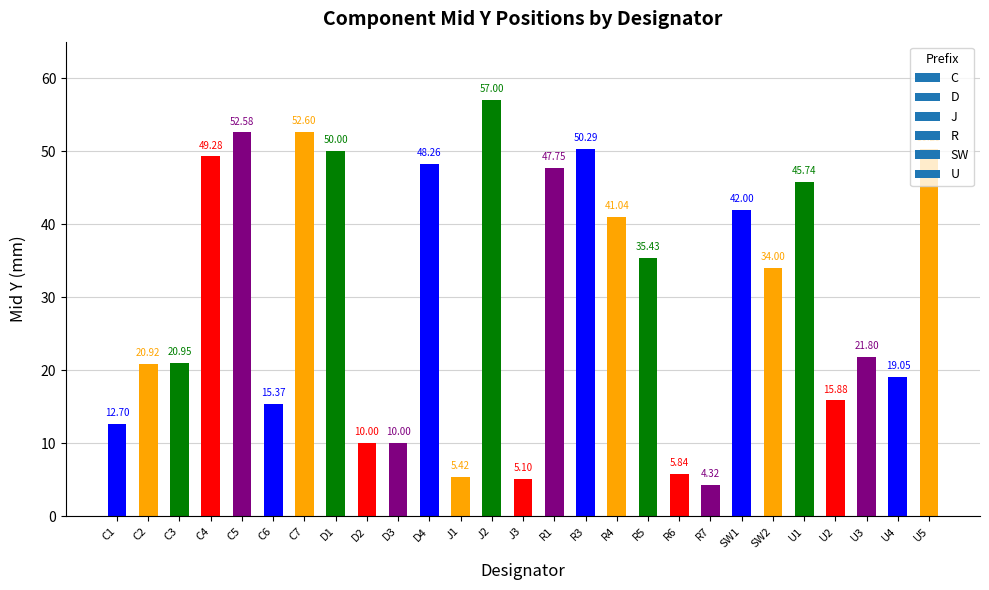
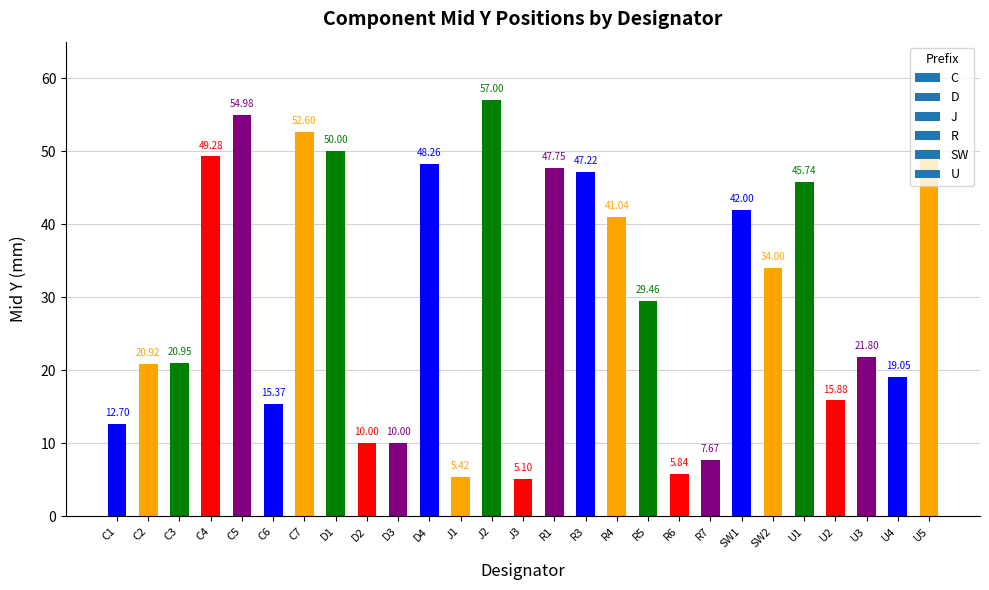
  {
    "C1": 12.70,
    "C2": 20.92,
    "C3": 20.95,
    "C4": 49.28,
-   "C5": 52.58,
+   "C5": 54.98,
    "C6": 15.37,
    "C7": 52.60,
    "D1": 50.00,
    "D2": 10.00,
    "D3": 10.00,
    "D4": 48.26,
    "J1": 5.42,
    "J2": 57.00,
    "J3": 5.10,
    "R1": 47.75,
-   "R3": 50.29,
+   "R3": 47.22,
    "R4": 41.04,
-   "R5": 35.43,
+   "R5": 29.46,
    "R6": 5.84,
-   "R7": 4.32,
+   "R7": 7.67,
    "SW1": 42.00,
    "SW2": 34.00,
    "U1": 45.74,
    "U2": 15.88,
    "U3": 21.80,
    "U4": 19.05
  }
